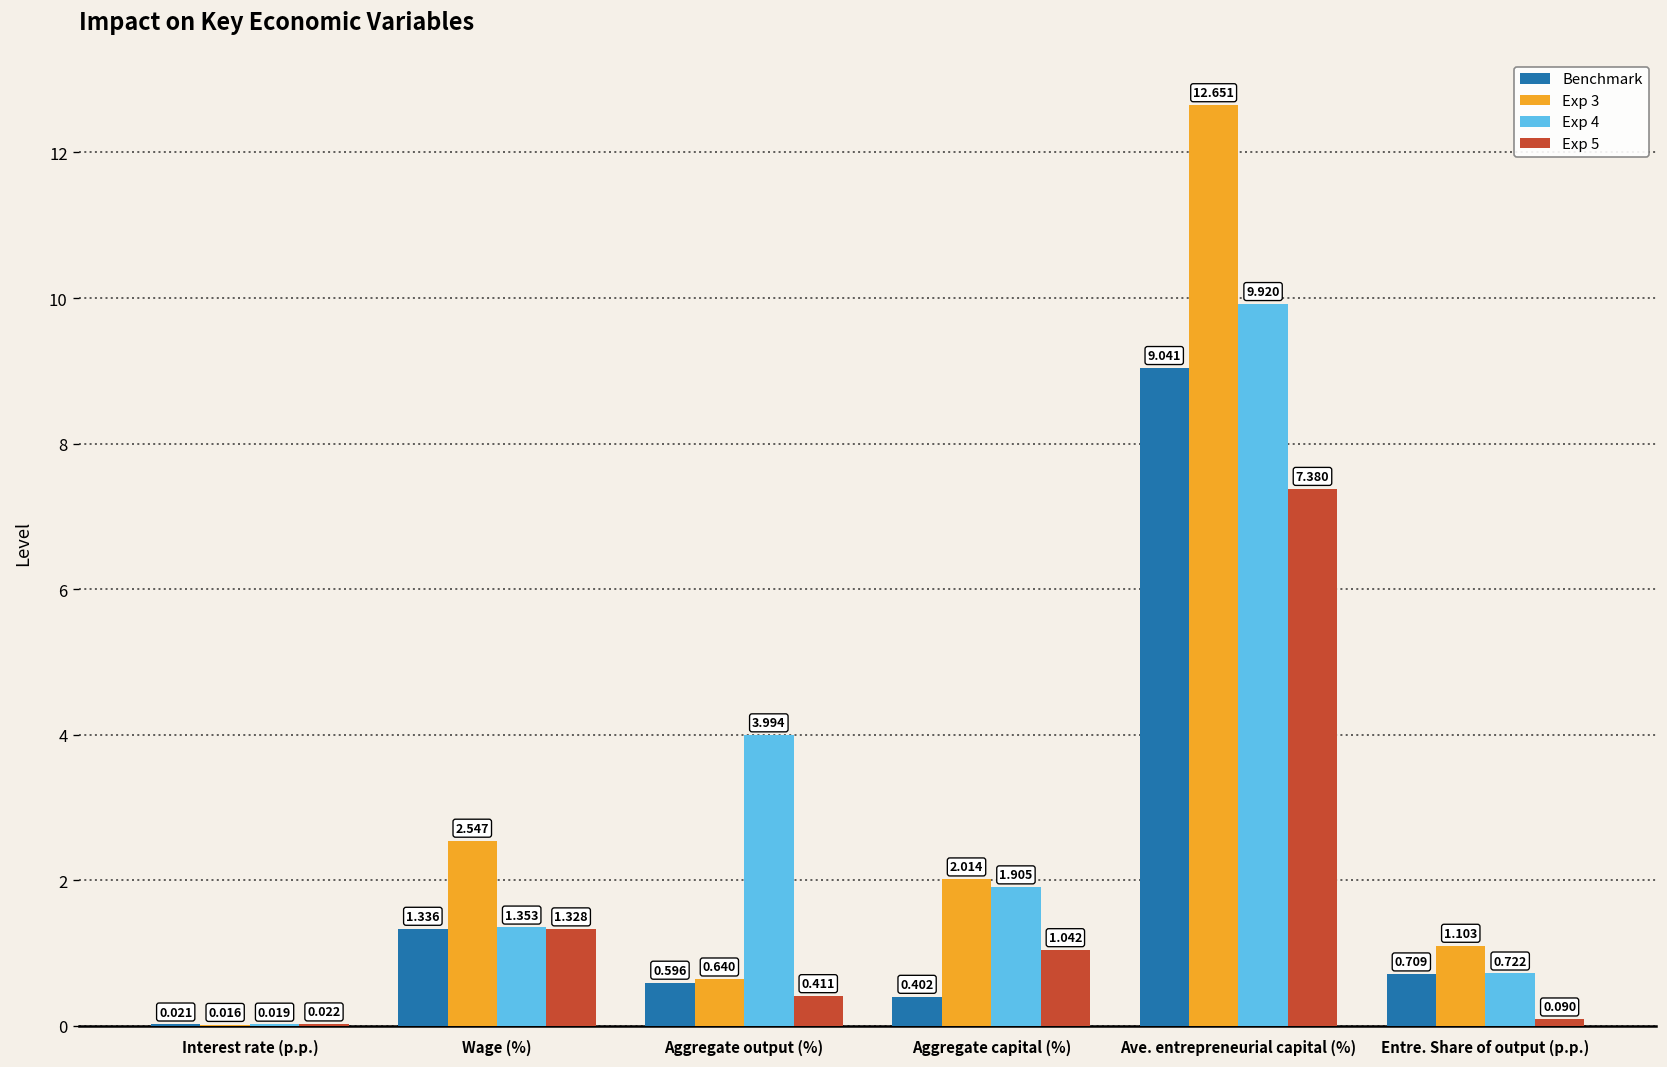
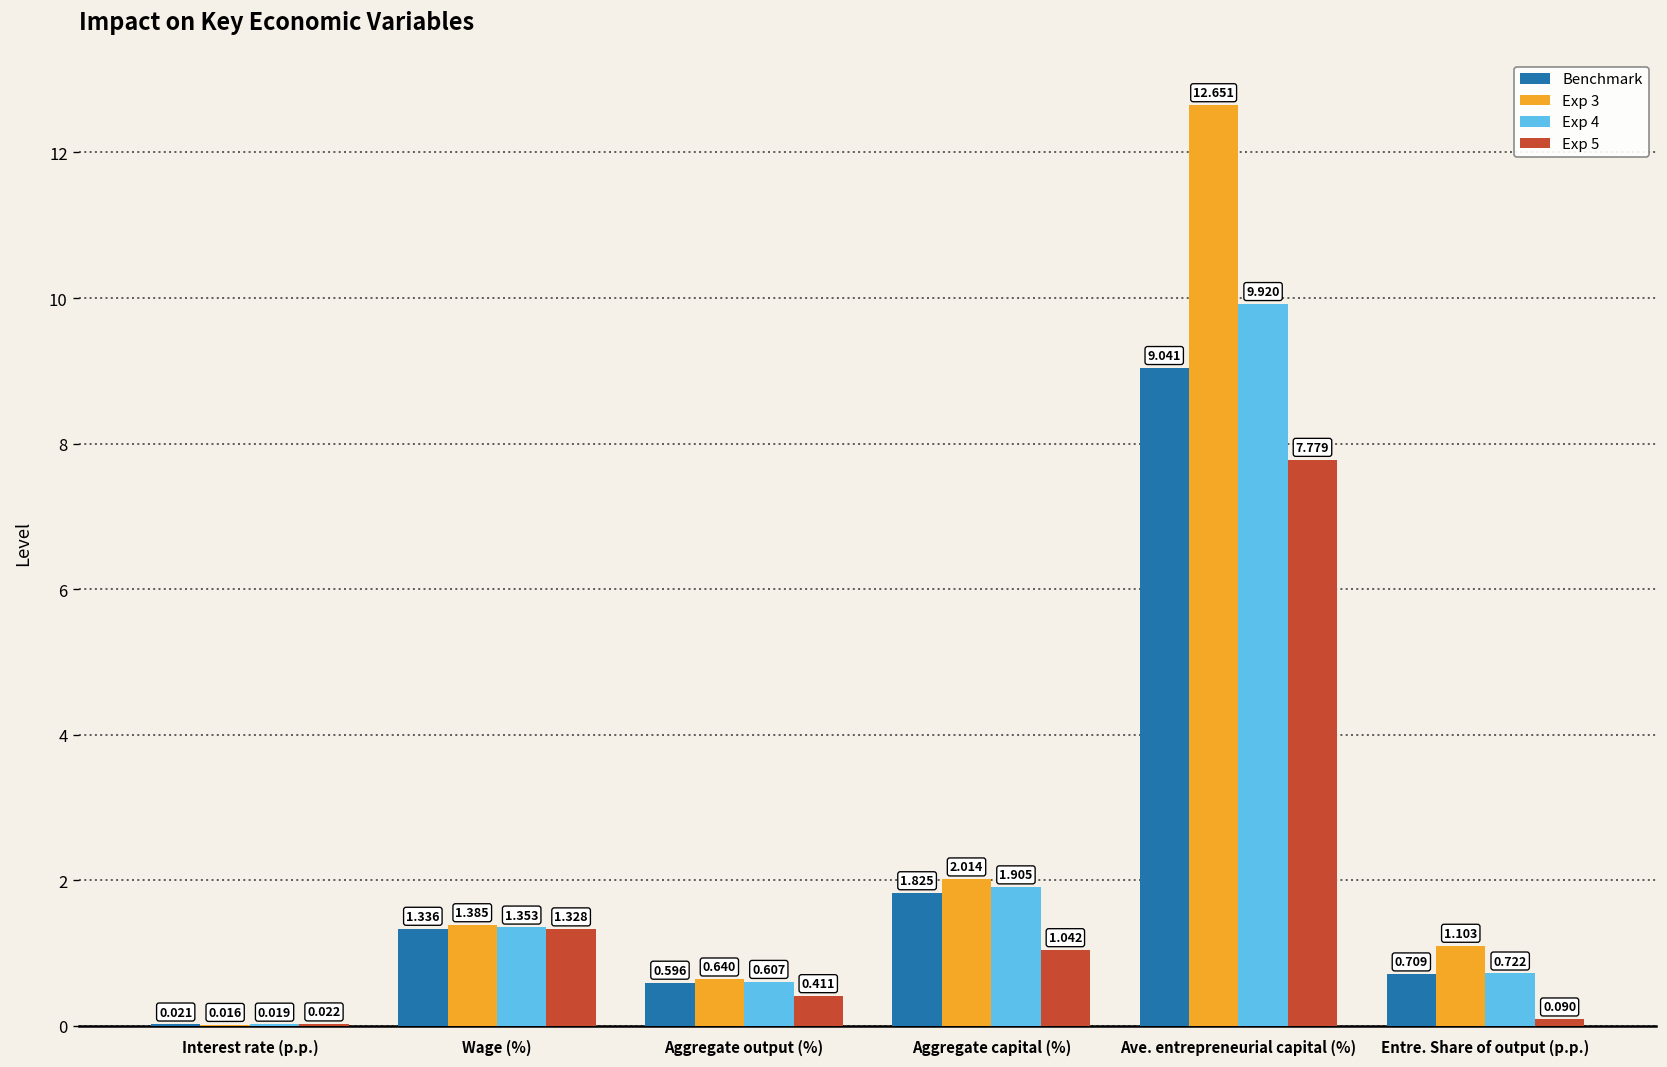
  {
    "Benchmark": {
-     "Aggregate capital (%)": 0.402
+     "Aggregate capital (%)": 1.825
    },
    "Exp 3": {
-     "Wage (%)": 2.547
+     "Wage (%)": 1.385
    },
    "Exp 4": {
-     "Aggregate output (%)": 3.994
+     "Aggregate output (%)": 0.607
    },
    "Exp 5": {
-     "Ave. entrepreneurial capital (%)": 7.380
+     "Ave. entrepreneurial capital (%)": 7.779
    }
  }
